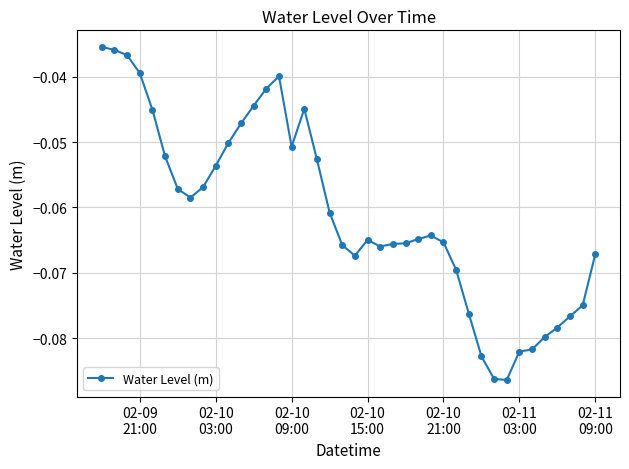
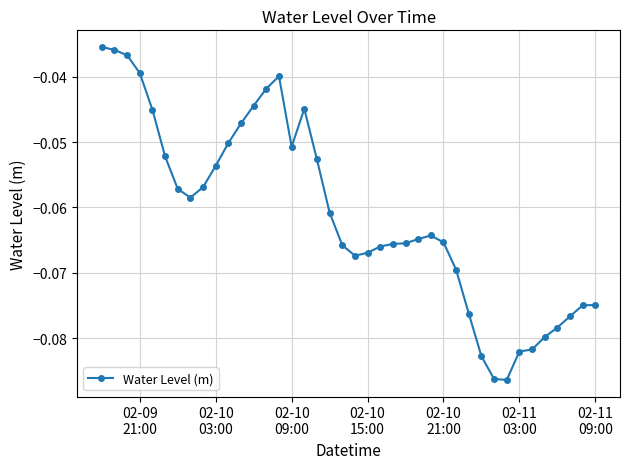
  {
    "02-09 21:00": -0.039,
    "02-10 03:00": -0.054,
    "02-10 09:00": -0.051,
-   "02-10 15:00": -0.065,
+   "02-10 15:00": -0.067,
    "02-10 21:00": -0.065,
    "02-11 03:00": -0.082,
-   "02-11 09:00": -0.067
+   "02-11 09:00": -0.075
  }
